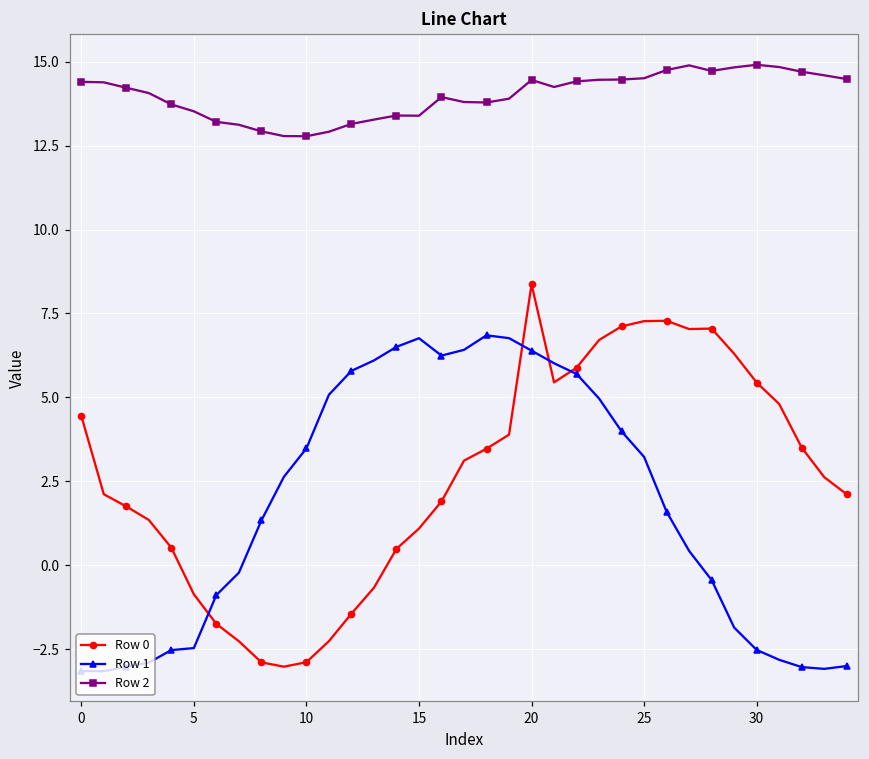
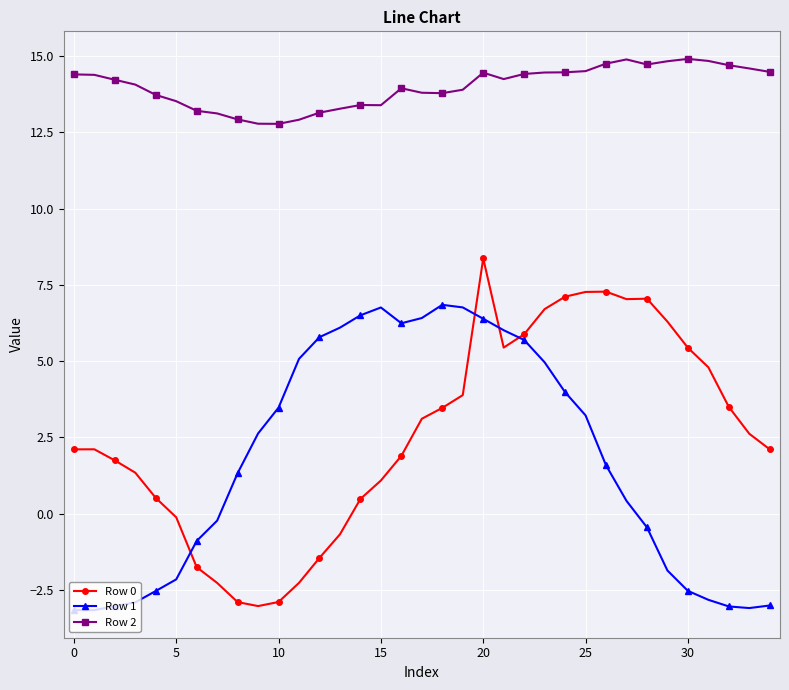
  {
    "Row 0": {
-     "0": 4.5,
-     "5": -0.9,
+     "0": 2.1,
+     "5": -0.1,
      "10": -2.9,
      "15": 1.1,
      "20": 8.4,
      "25": 7.3,
      "30": 5.4
    },
    "Row 1": {
-     "5": -2.5,
+     "5": -2.2,
      "10": 3.5,
      "15": 6.8,
      "20": 6.4,
      "25": 3.2,
      "30": -2.5
    },
    "Row 2": {
      "0": 14.4,
      "5": 13.5,
      "10": 12.8,
      "15": 13.4,
      "20": 14.5,
      "25": 14.5,
      "30": 14.9
    }
  }
